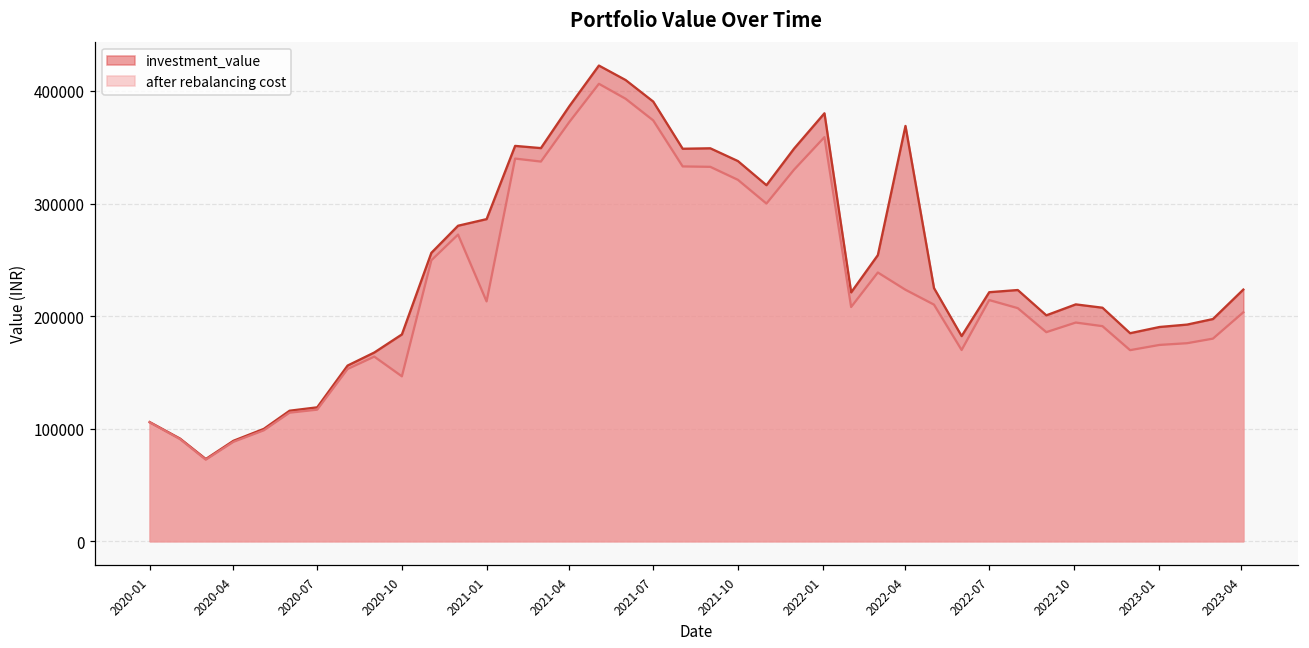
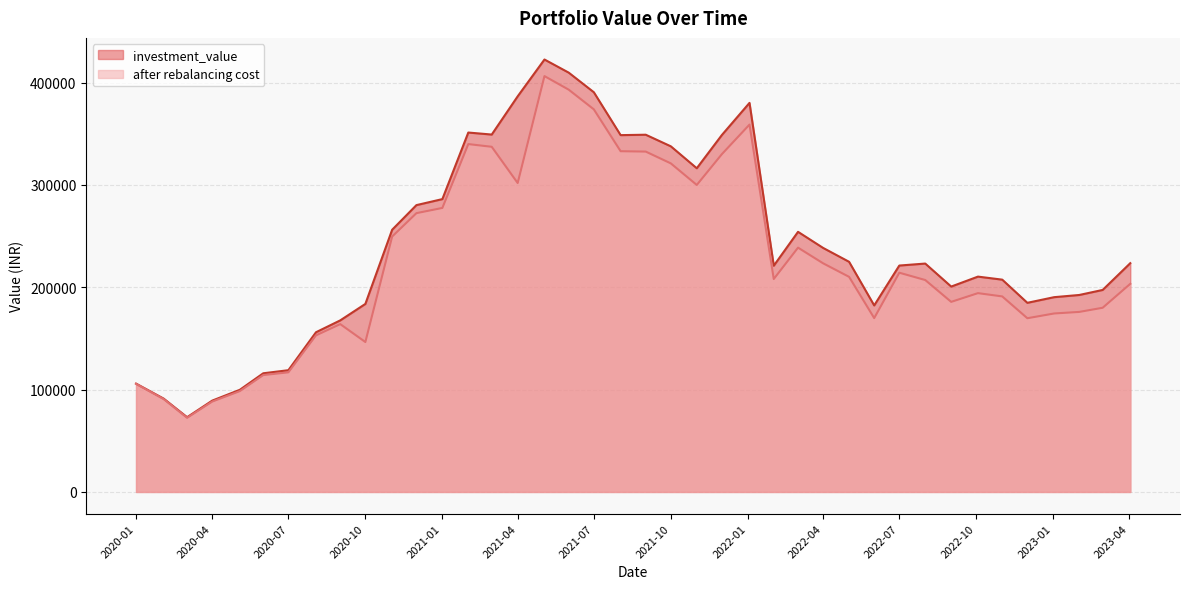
  {
    "investment_value": {
      "2020-10": 184000,
      "2021-01": 286000,
      "2021-04": 387000,
      "2021-07": 391000,
      "2021-10": 338000,
-     "2022-04": 369000,
+     "2022-04": 238000,
      "2022-07": 221000
    },
    "after rebalancing cost": {
      "2020-10": 146000,
-     "2021-01": 213000,
-     "2021-04": 373000,
+     "2021-01": 278000,
+     "2021-04": 302000,
      "2021-07": 374000,
      "2021-10": 321000,
      "2022-04": 223000,
      "2022-07": 214000
    }
  }
